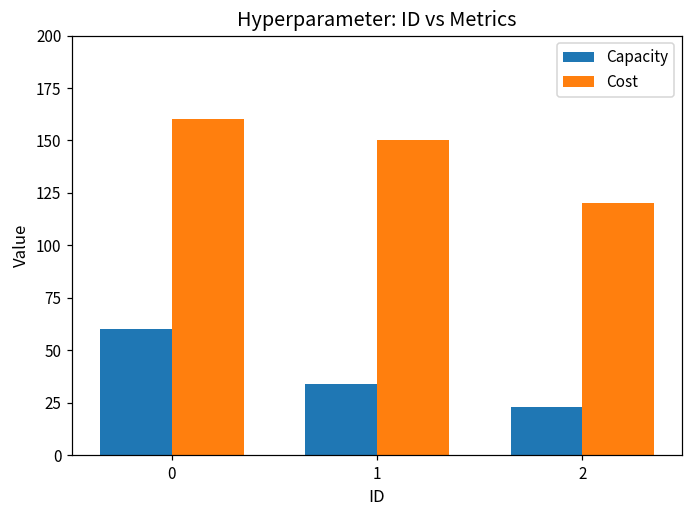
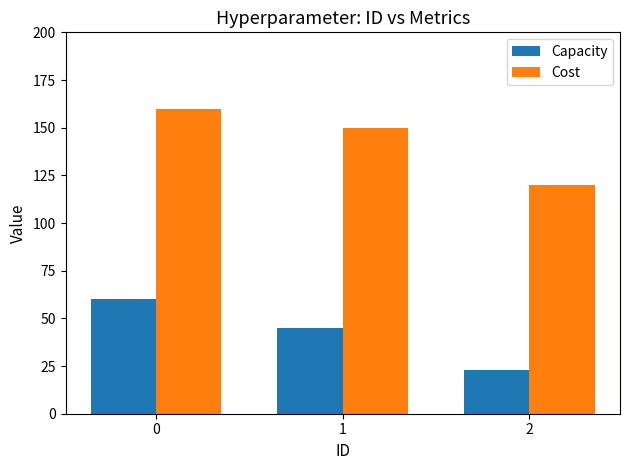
  {
    "Capacity": {
      "0": 60,
-     "1": 34,
+     "1": 45,
      "2": 23
    },
    "Cost": {
      "0": 160,
      "1": 150,
      "2": 120
    }
  }
